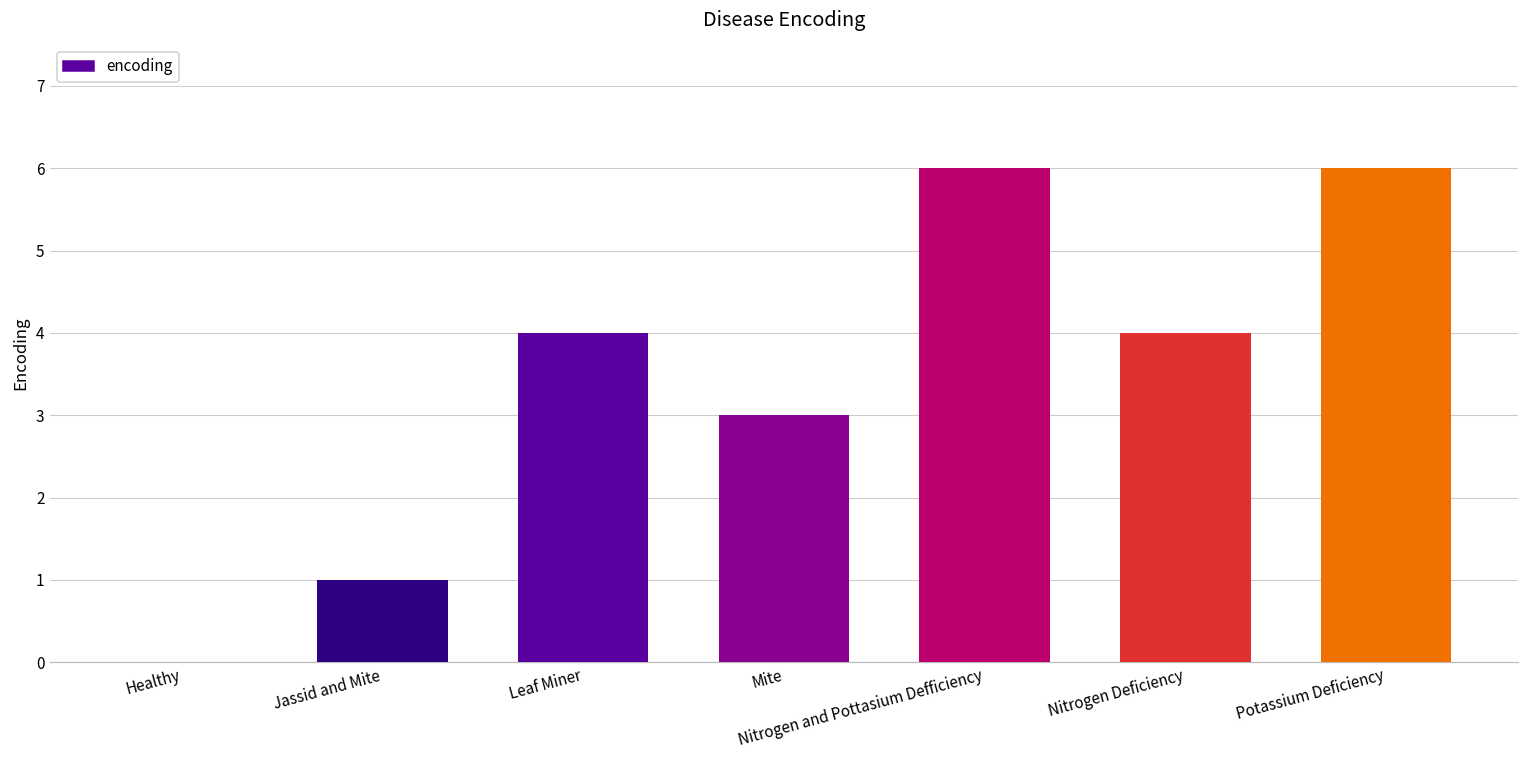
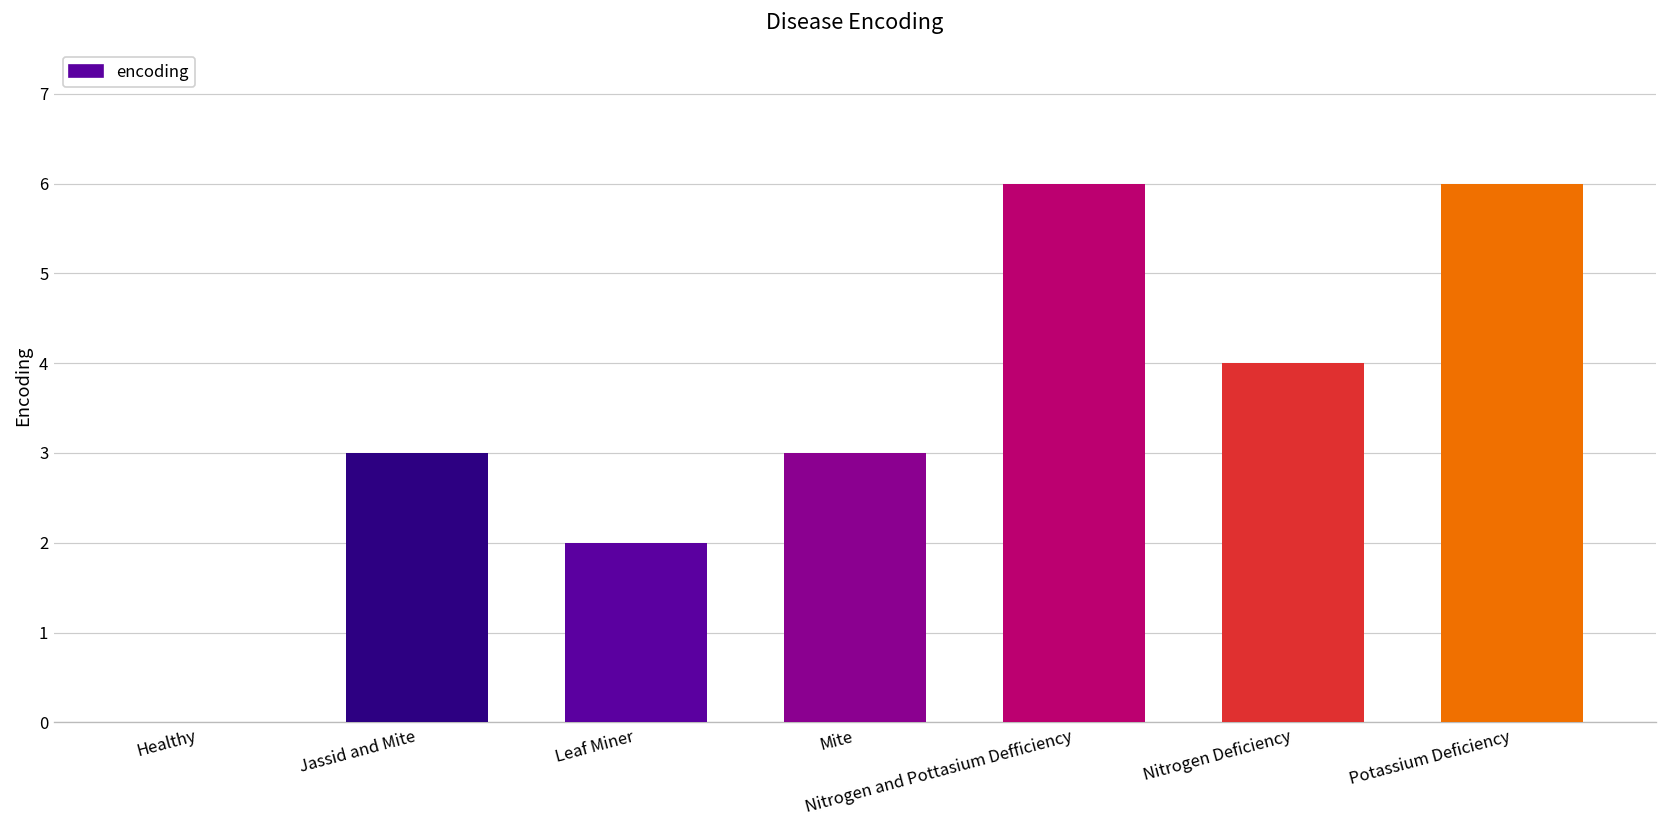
  {
    "Healthy": 0,
-   "Jassid and Mite": 1,
-   "Leaf Miner": 4,
+   "Jassid and Mite": 3,
+   "Leaf Miner": 2,
    "Mite": 3,
    "Nitrogen and Pottasium Defficiency": 6,
    "Nitrogen Deficiency": 4,
    "Potassium Deficiency": 6
  }
